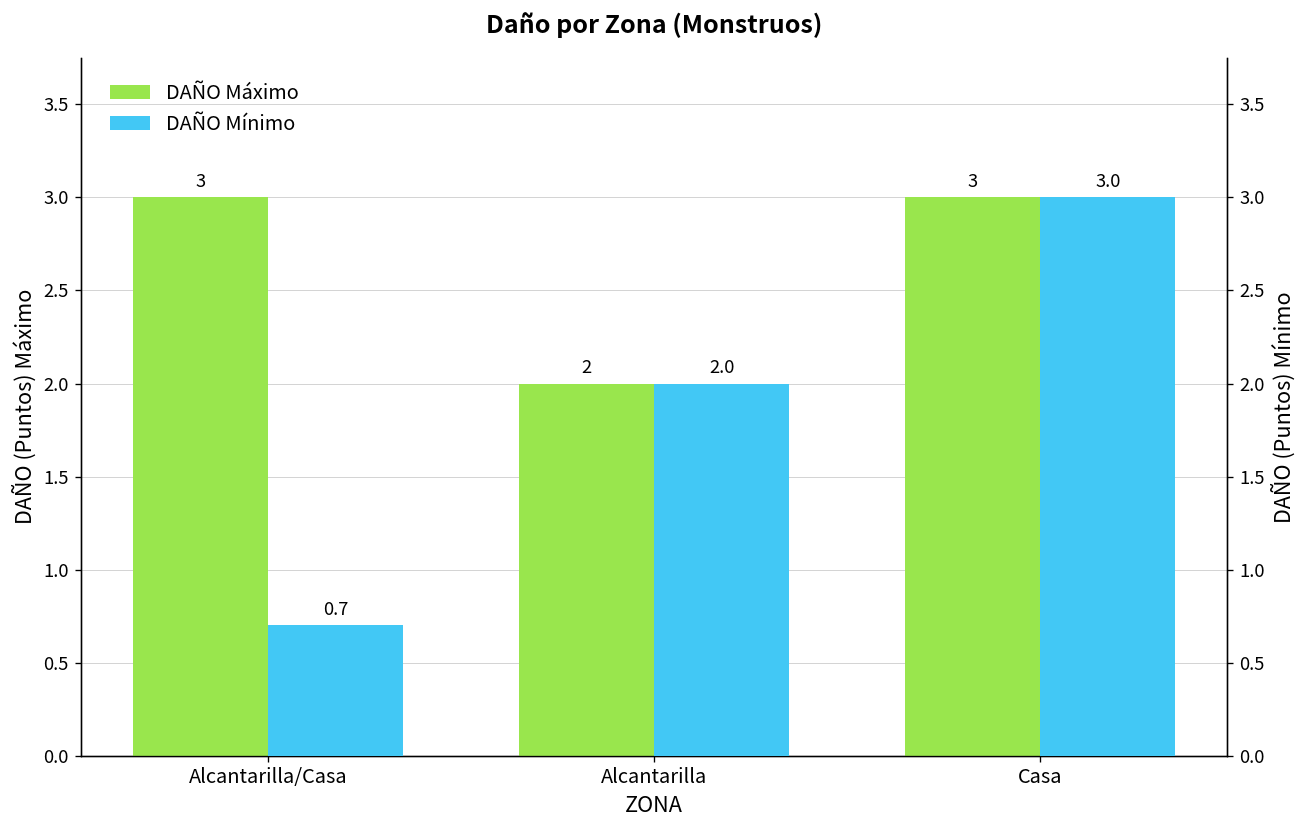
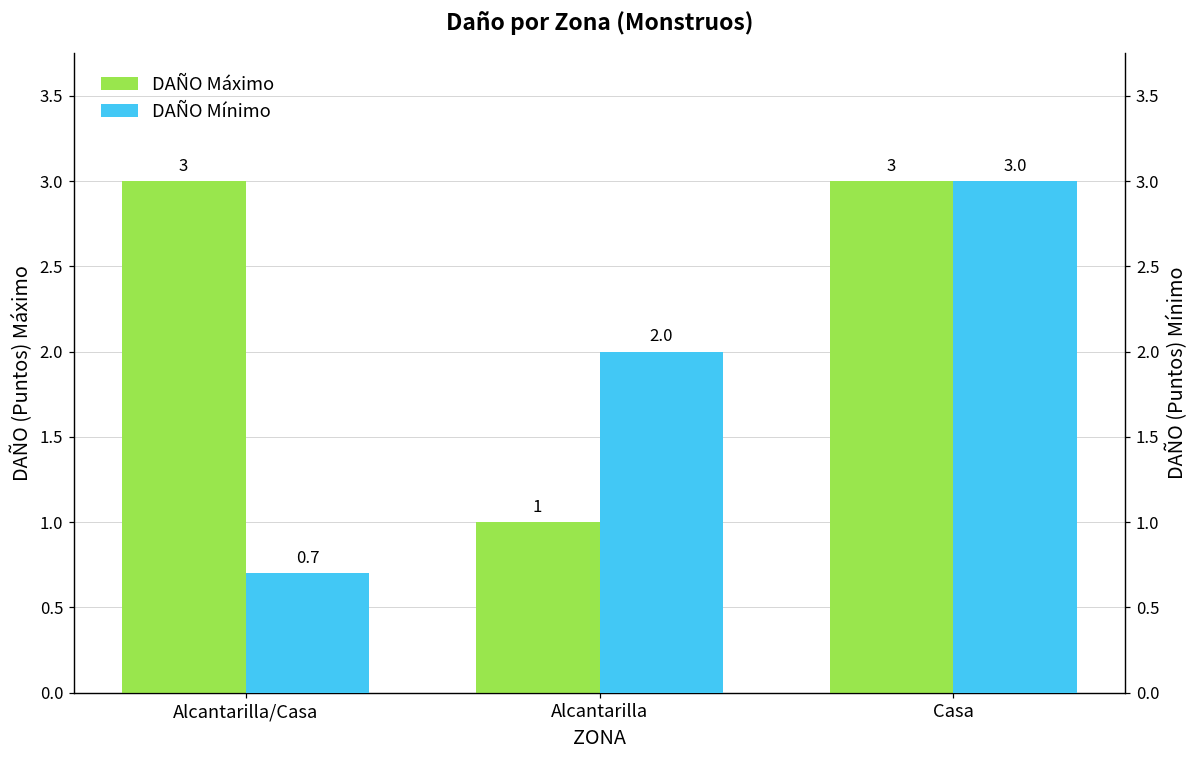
  {
    "DAÑO Máximo": {
      "Alcantarilla/Casa": 3,
-     "Alcantarilla": 2,
+     "Alcantarilla": 1,
      "Casa": 3
    },
    "DAÑO Mínimo": {
      "Alcantarilla/Casa": 0.7,
      "Alcantarilla": 2.0,
      "Casa": 3.0
    }
  }
